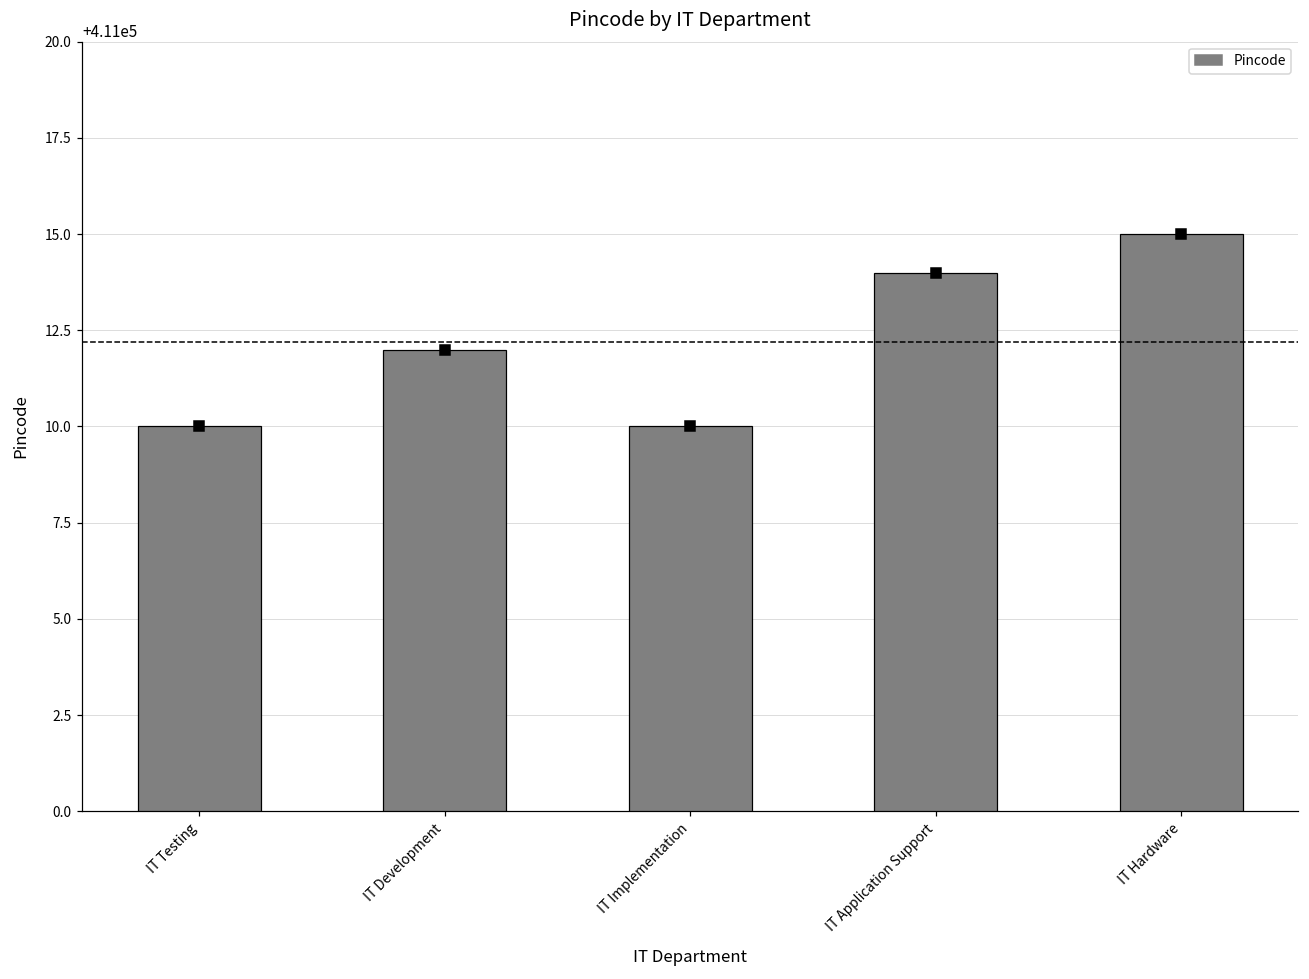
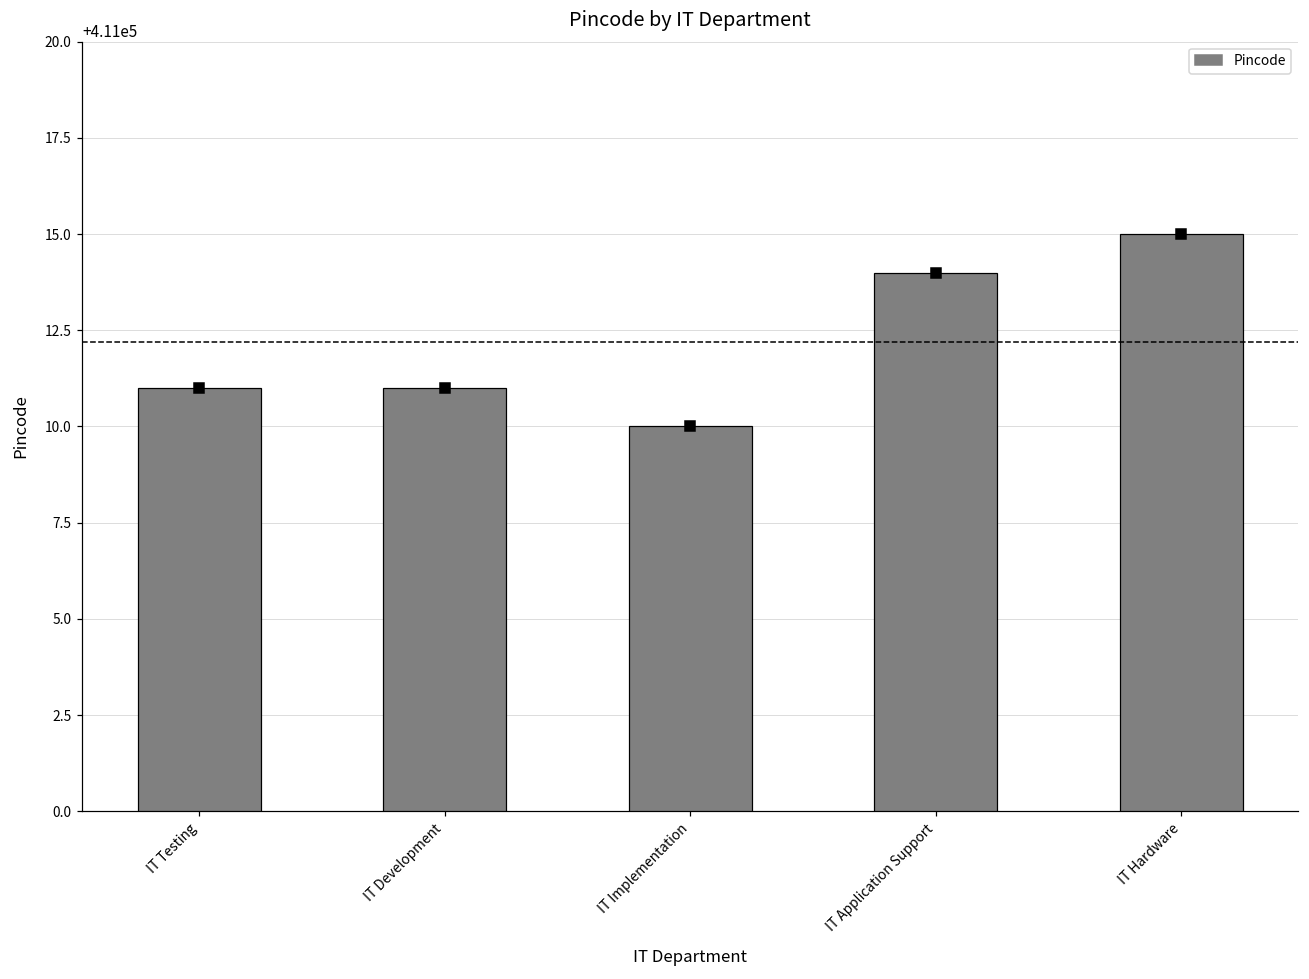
  {
    "Pincode": {
-     "IT Testing": 411010,
-     "IT Development": 411012,
+     "IT Testing": 411011,
+     "IT Development": 411011,
      "IT Implementation": 411010,
      "IT Application Support": 411014,
      "IT Hardware": 411015
    }
  }
